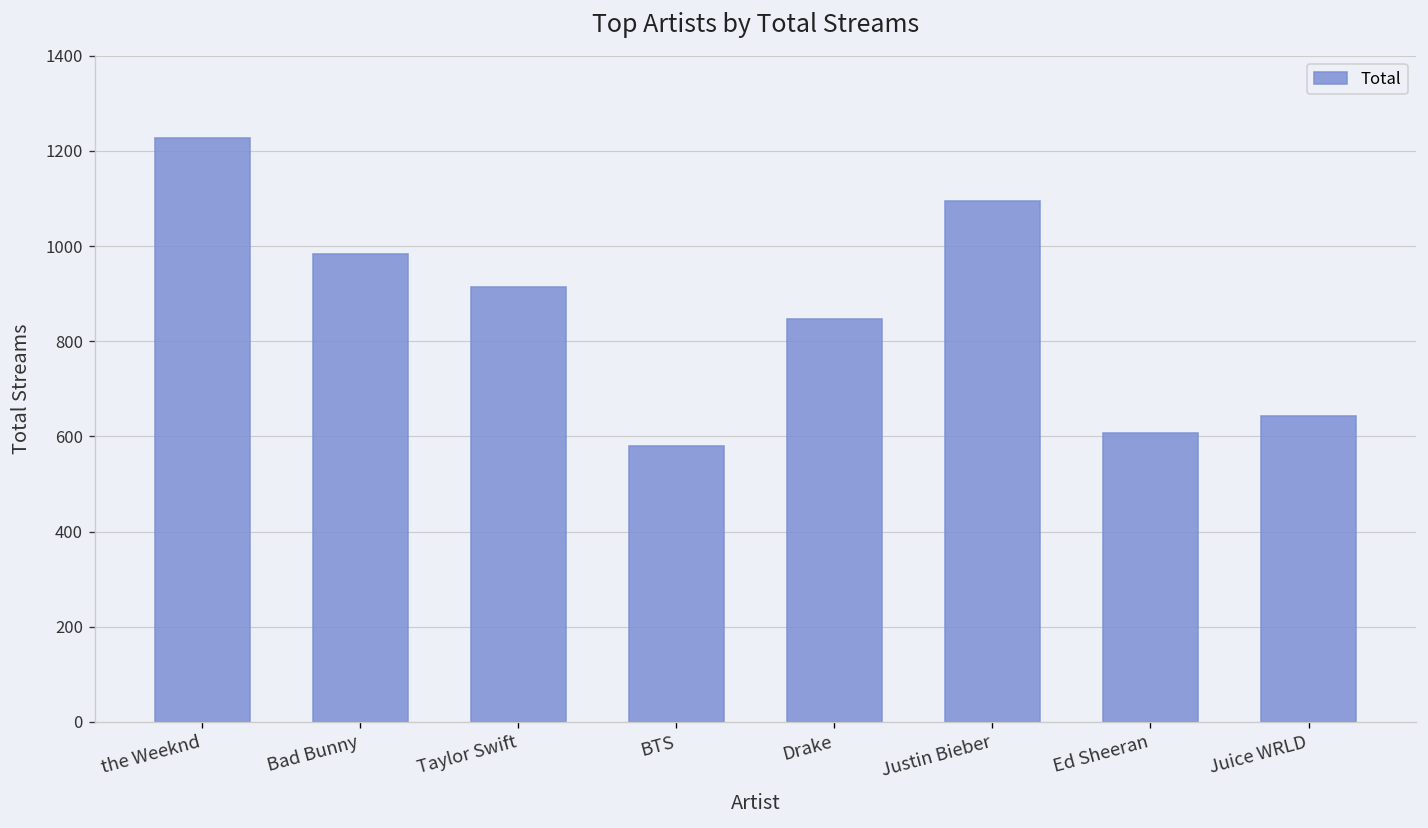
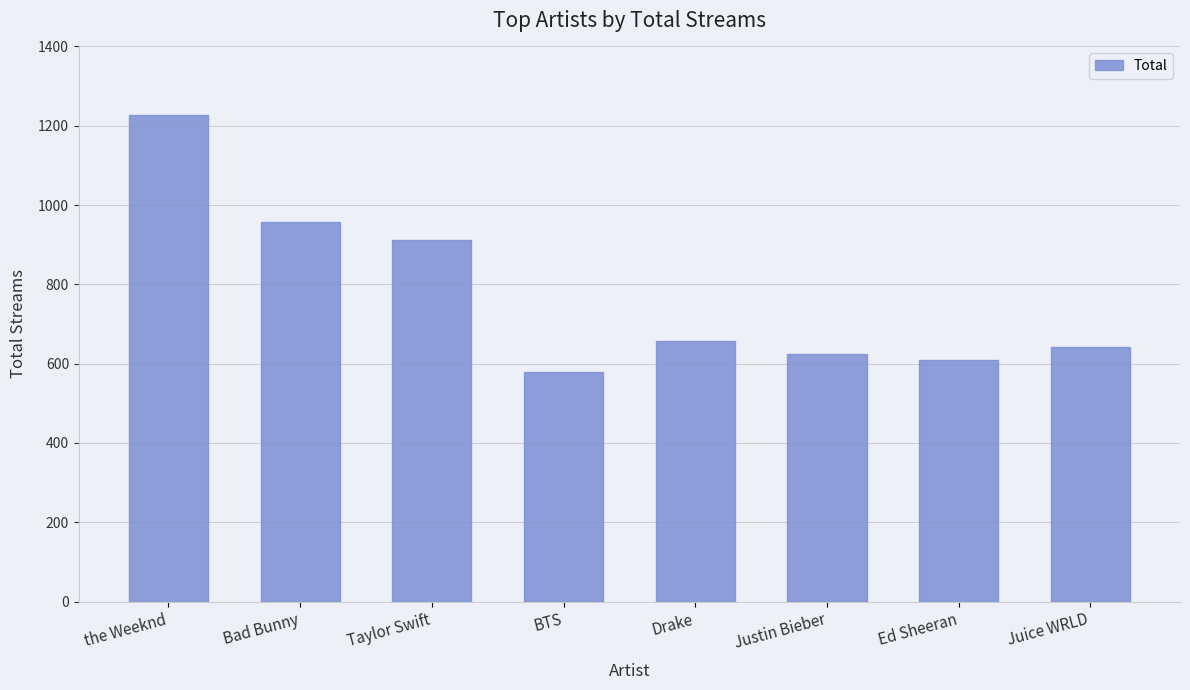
  {
    "the Weeknd": 1230,
-   "Bad Bunny": 980,
+   "Bad Bunny": 960,
    "Taylor Swift": 910,
    "BTS": 580,
-   "Drake": 850,
-   "Justin Bieber": 1100,
+   "Drake": 660,
+   "Justin Bieber": 620,
    "Ed Sheeran": 610,
    "Juice WRLD": 640
  }
